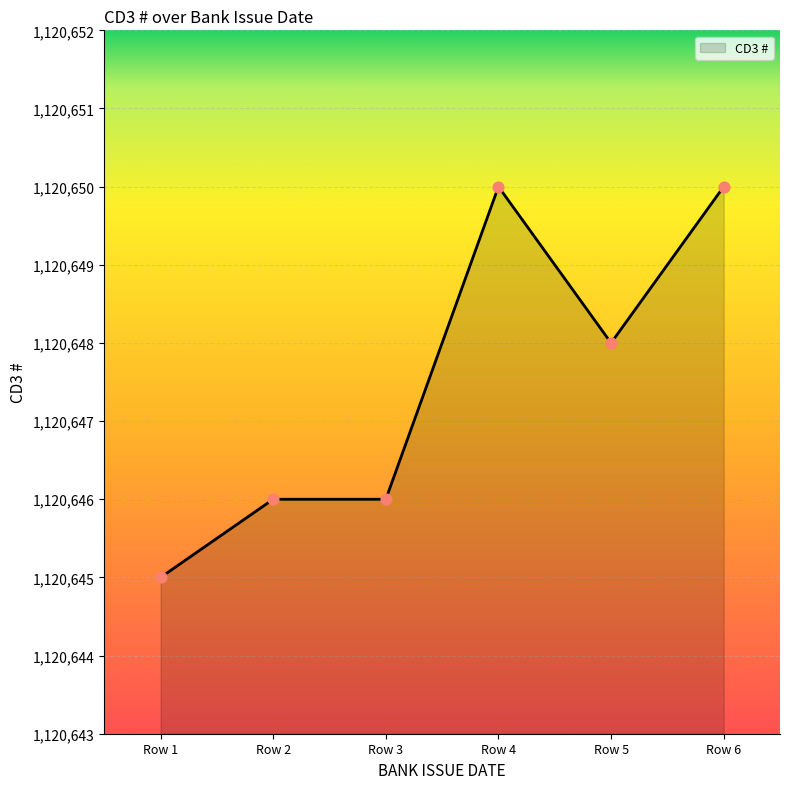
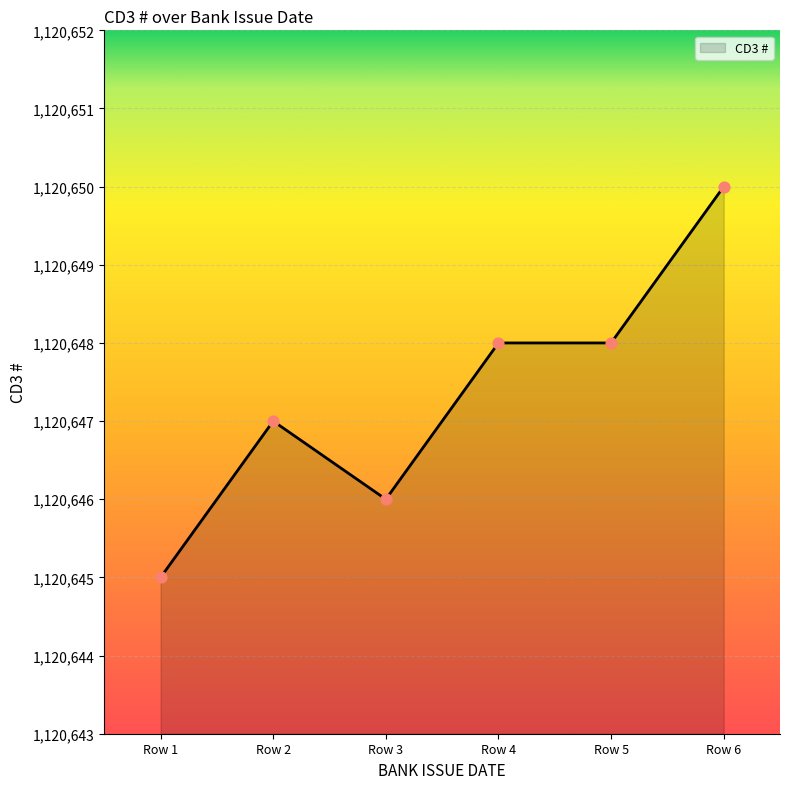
  {
    "Row 1": "1,120,645",
-   "Row 2": "1,120,646",
+   "Row 2": "1,120,647",
    "Row 3": "1,120,646",
-   "Row 4": "1,120,650",
+   "Row 4": "1,120,648",
    "Row 5": "1,120,648",
    "Row 6": "1,120,650"
  }
